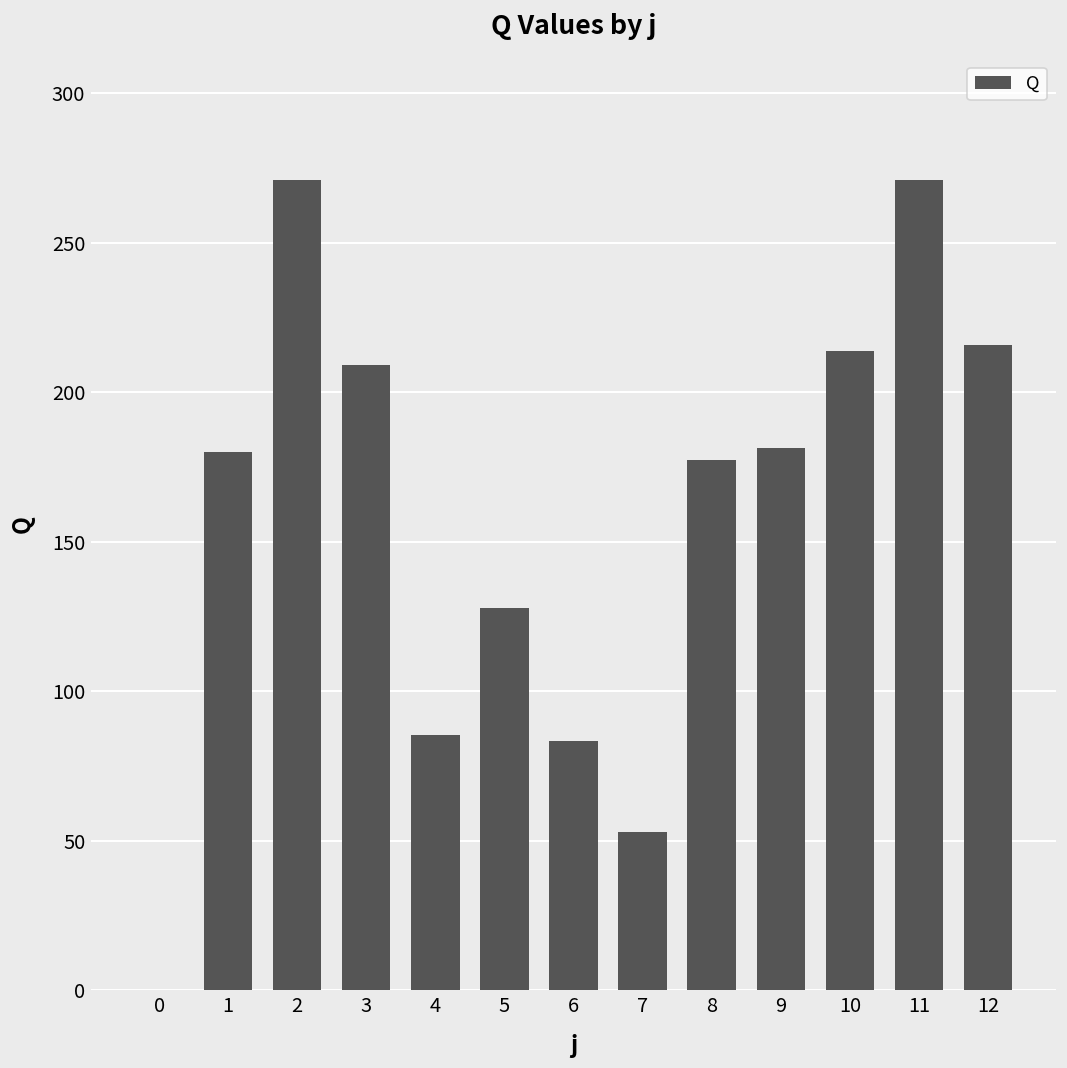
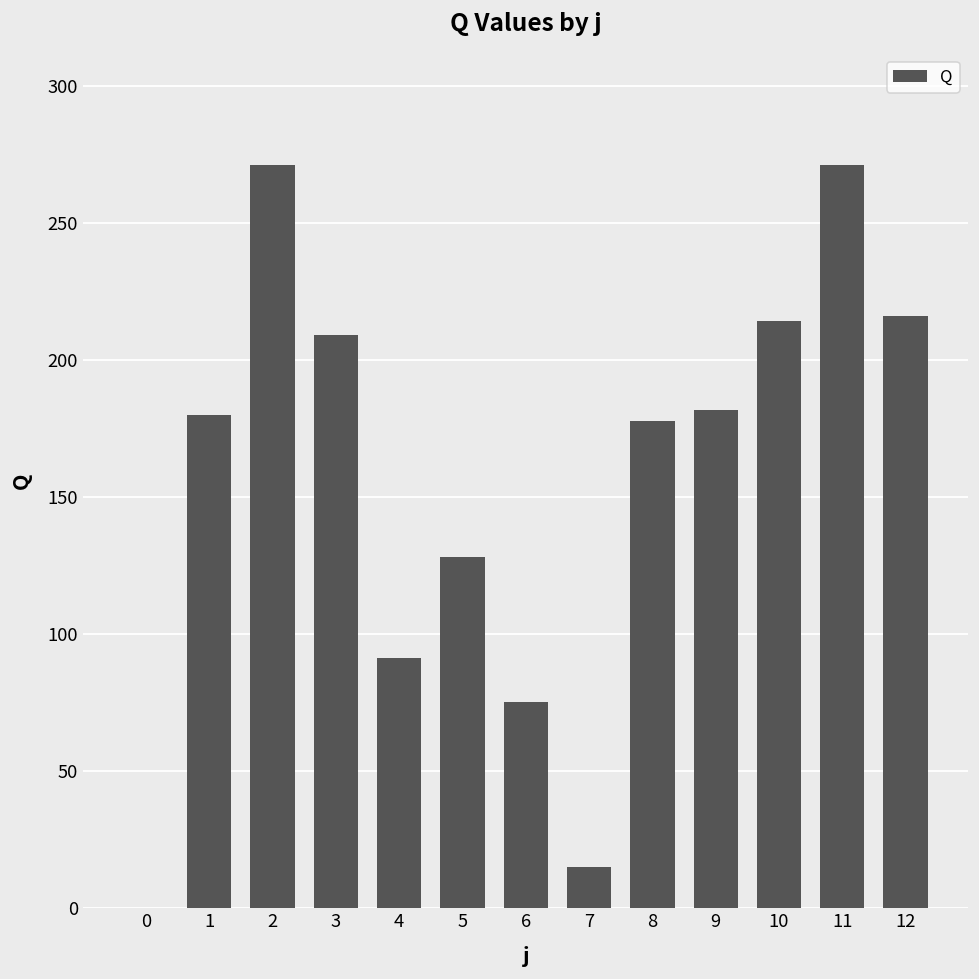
  {
    "0": 0,
    "1": 180,
    "2": 271,
    "3": 209,
-   "4": 86,
+   "4": 91,
    "5": 128,
-   "6": 84,
-   "7": 53,
+   "6": 75,
+   "7": 15,
    "8": 178,
    "9": 182,
    "10": 214,
    "11": 271,
    "12": 216
  }
